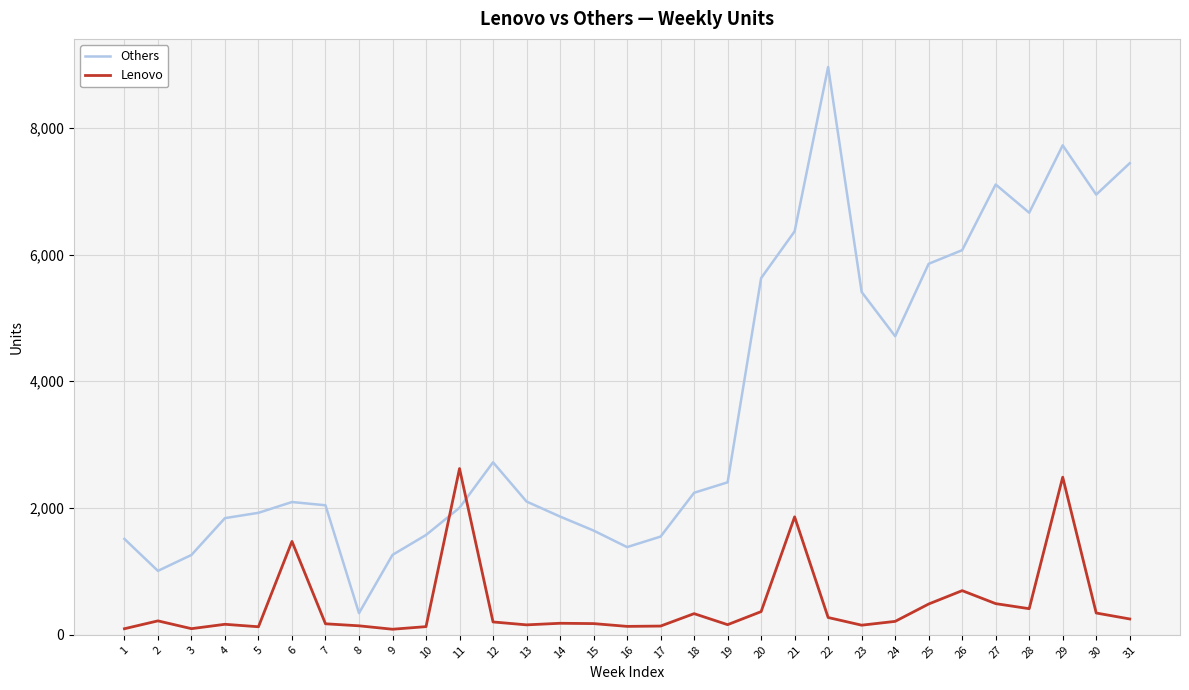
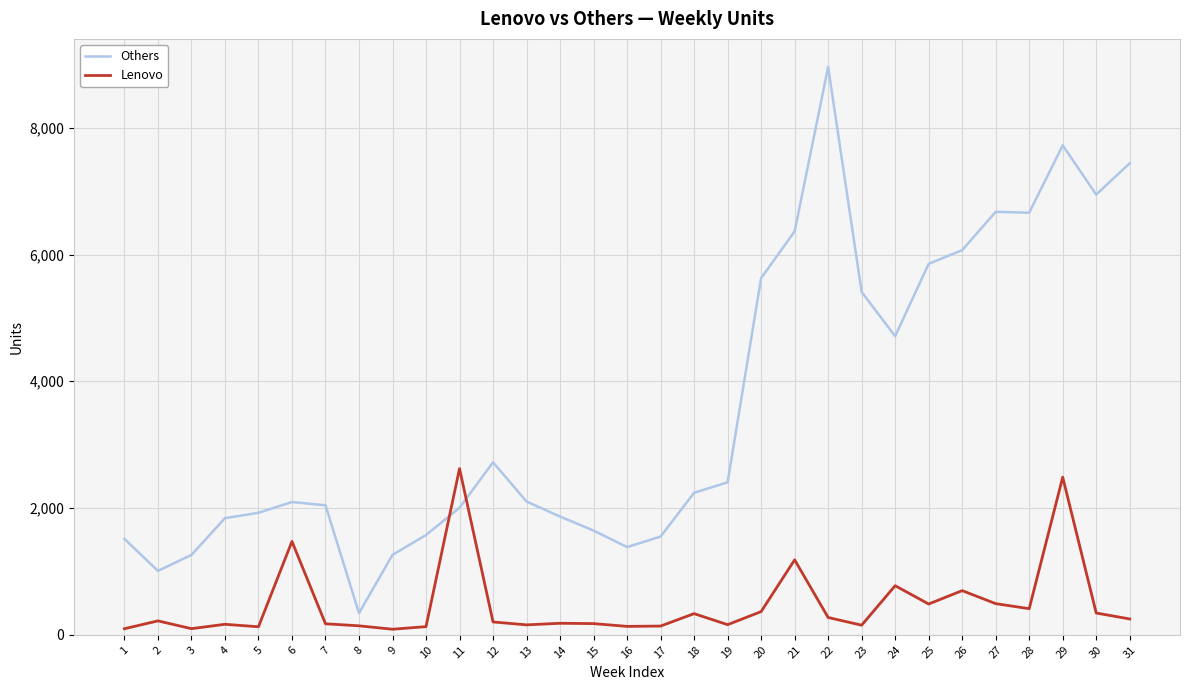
  {
    "Others": {
      "1": "1,500",
      "2": "1,000",
      "3": "1,300",
      "4": "1,800",
      "5": "1,900",
      "6": "2,100",
      "7": "2,000",
      "8": "300",
      "9": "1,300",
      "10": "1,600",
      "11": "2,000",
      "12": "2,700",
      "13": "2,100",
      "14": "1,900",
      "15": "1,600",
      "16": "1,400",
      "17": "1,600",
      "18": "2,200",
      "19": "2,400",
      "20": "5,600",
      "21": "6,400",
      "22": "9,000",
      "23": "5,400",
      "24": "4,700",
      "25": "5,900",
      "26": "6,100",
-     "27": "7,100",
+     "27": "6,700",
      "28": "6,700",
      "29": "7,700",
      "30": "6,900",
      "31": "7,400"
    },
    "Lenovo": {
      "1": "100",
      "2": "200",
      "3": "100",
      "4": "200",
      "5": "100",
      "6": "1,500",
      "7": "200",
      "8": "100",
      "9": "100",
      "10": "100",
      "11": "2,600",
      "12": "200",
      "13": "200",
      "14": "200",
      "15": "200",
      "16": "100",
      "17": "100",
      "18": "300",
      "19": "200",
      "20": "400",
-     "21": "1,900",
+     "21": "1,200",
      "22": "300",
      "23": "200",
-     "24": "200",
+     "24": "800",
      "25": "500",
      "26": "700",
      "27": "500",
      "28": "400",
      "29": "2,500",
      "30": "300",
      "31": "300"
    }
  }
